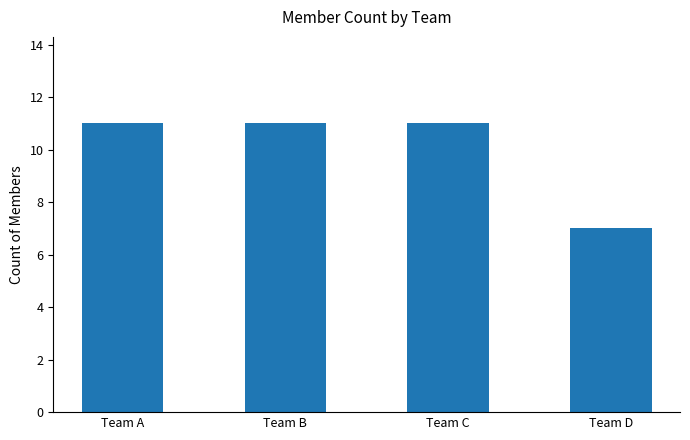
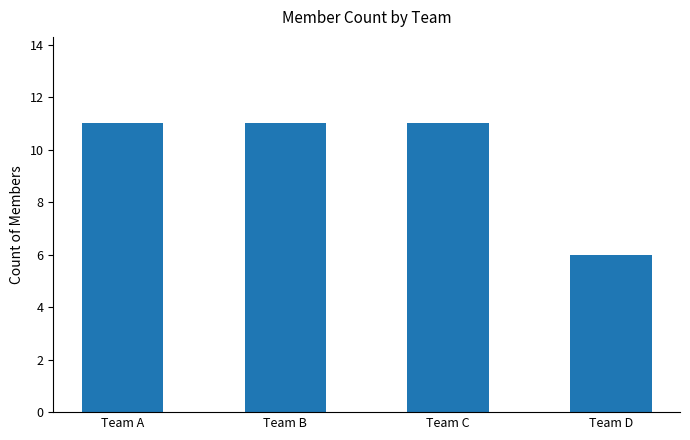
  {
    "Team A": 11,
    "Team B": 11,
    "Team C": 11,
-   "Team D": 7
+   "Team D": 6
  }
